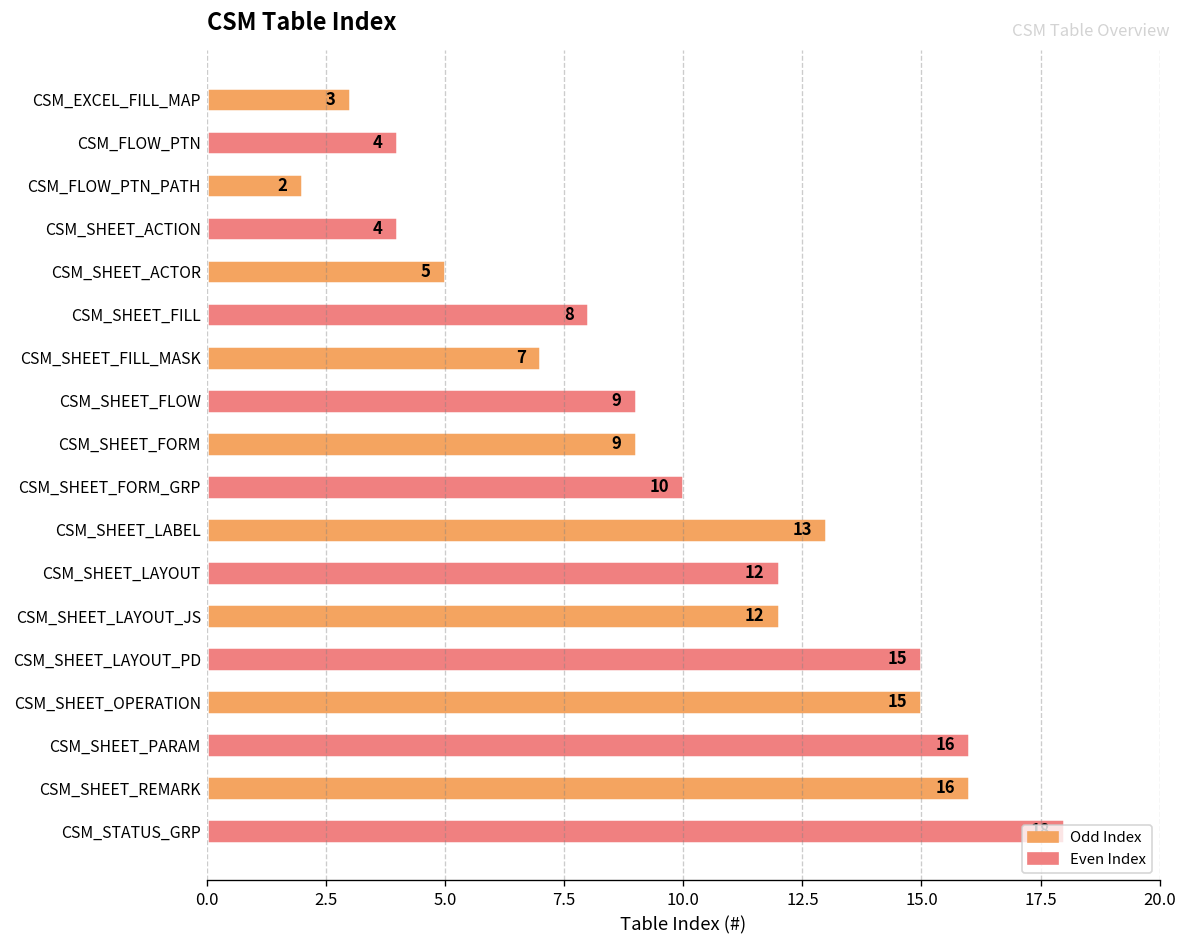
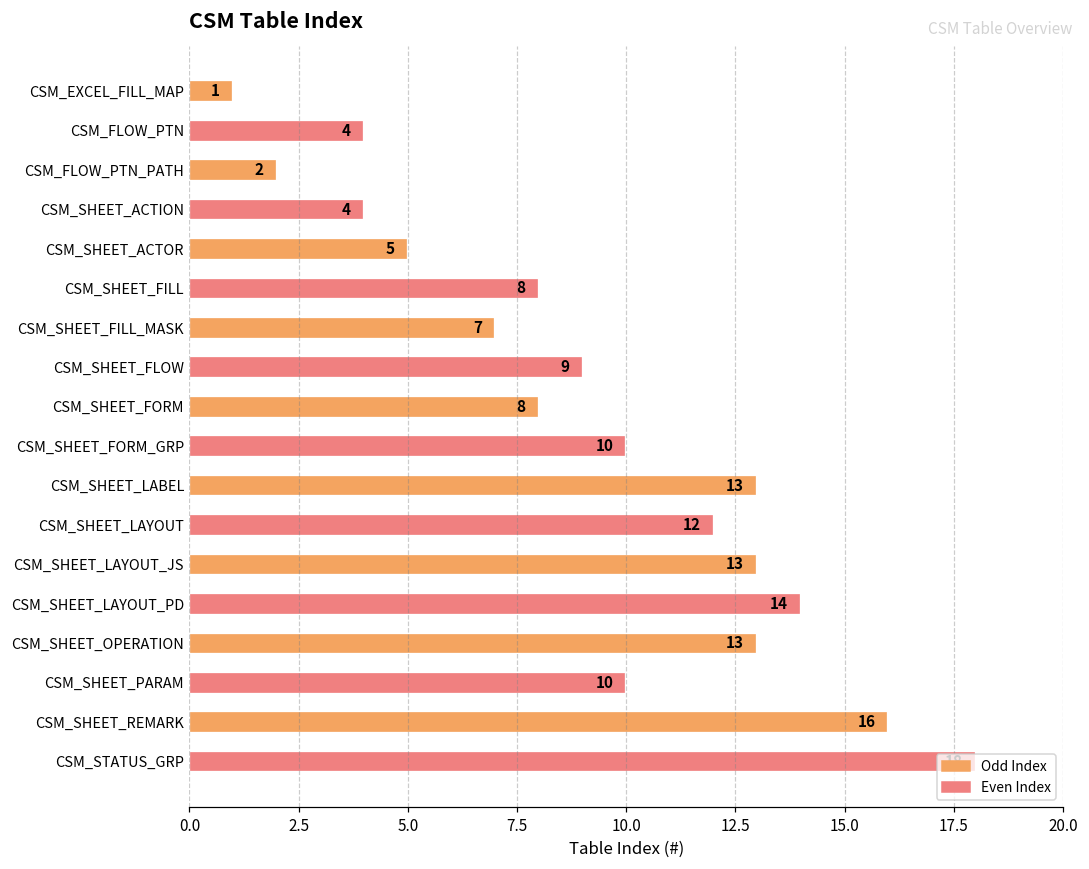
  {
-   "CSM_EXCEL_FILL_MAP": 3,
+   "CSM_EXCEL_FILL_MAP": 1,
    "CSM_FLOW_PTN": 4,
    "CSM_FLOW_PTN_PATH": 2,
    "CSM_SHEET_ACTION": 4,
    "CSM_SHEET_ACTOR": 5,
    "CSM_SHEET_FILL": 8,
    "CSM_SHEET_FILL_MASK": 7,
    "CSM_SHEET_FLOW": 9,
-   "CSM_SHEET_FORM": 9,
+   "CSM_SHEET_FORM": 8,
    "CSM_SHEET_FORM_GRP": 10,
    "CSM_SHEET_LABEL": 13,
    "CSM_SHEET_LAYOUT": 12,
-   "CSM_SHEET_LAYOUT_JS": 12,
-   "CSM_SHEET_LAYOUT_PD": 15,
-   "CSM_SHEET_OPERATION": 15,
-   "CSM_SHEET_PARAM": 16,
+   "CSM_SHEET_LAYOUT_JS": 13,
+   "CSM_SHEET_LAYOUT_PD": 14,
+   "CSM_SHEET_OPERATION": 13,
+   "CSM_SHEET_PARAM": 10,
    "CSM_SHEET_REMARK": 16
  }
